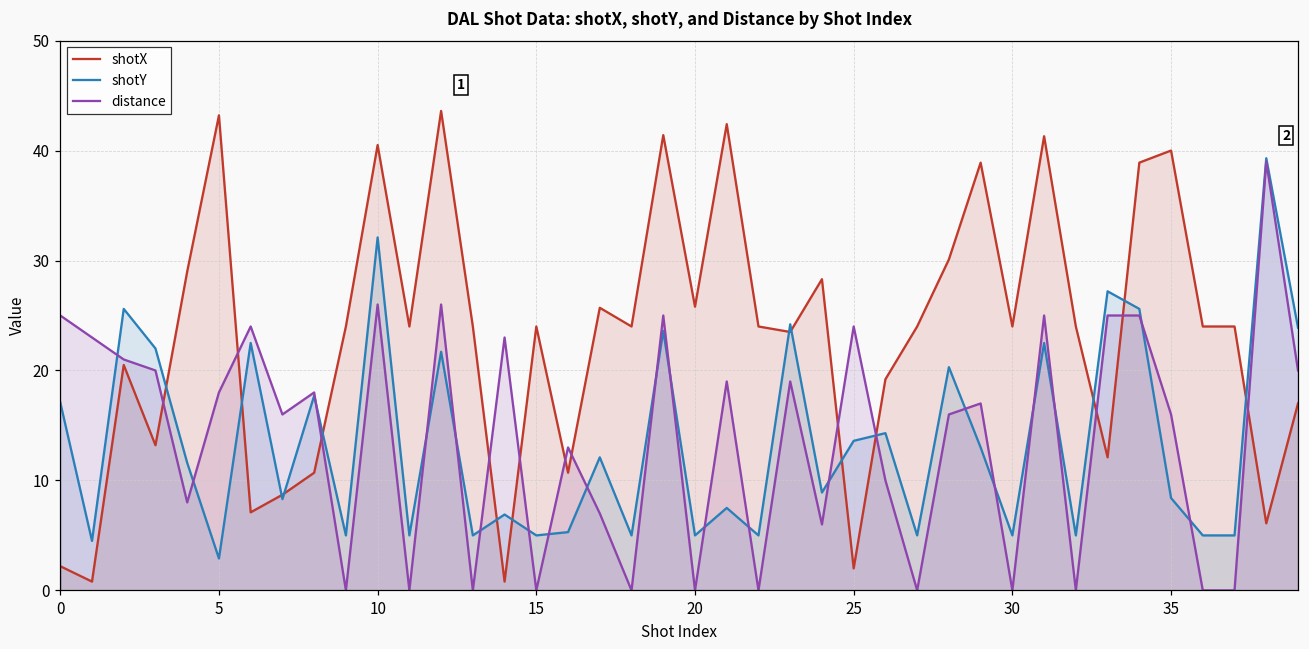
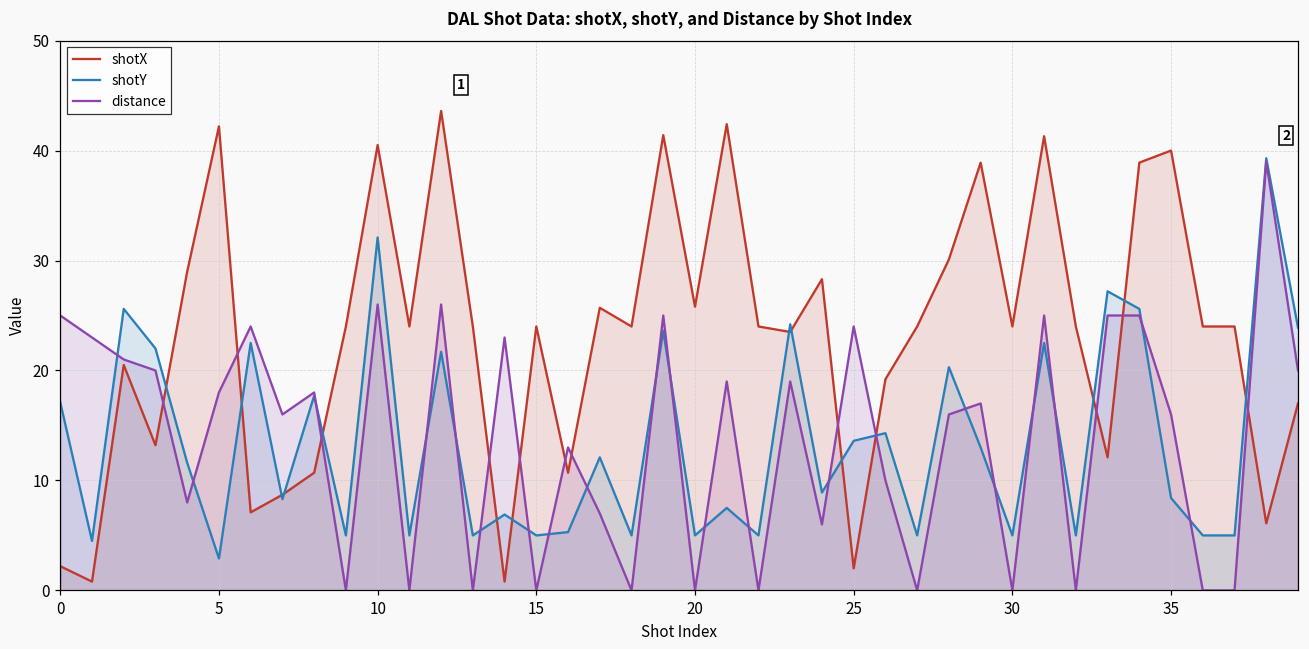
  {
    "shotX": {
      "0": 2,
-     "5": 43,
+     "5": 42,
      "10": 41,
      "15": 24,
      "20": 26,
      "25": 2,
      "30": 24,
      "35": 40
    },
    "shotY": {
      "0": 17,
      "5": 3,
      "10": 32,
      "15": 5,
      "20": 5,
      "25": 14,
      "30": 5,
      "35": 8
    },
    "distance": {
      "0": 25,
      "5": 18,
      "10": 26,
      "15": 0,
      "20": 0,
      "25": 24,
      "30": 0,
      "35": 16
    }
  }
